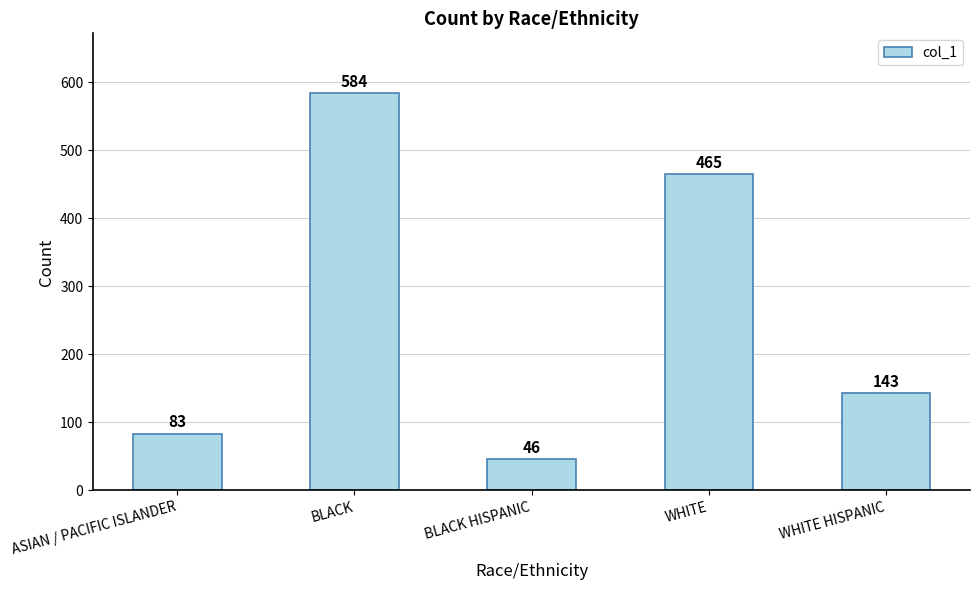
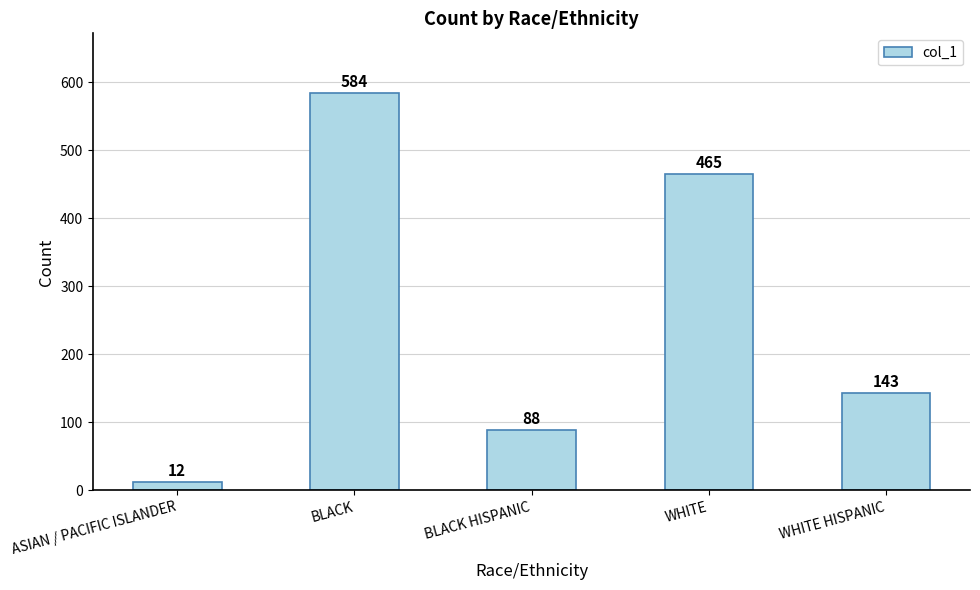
  {
-   "ASIAN / PACIFIC ISLANDER": 83,
+   "ASIAN / PACIFIC ISLANDER": 12,
    "BLACK": 584,
-   "BLACK HISPANIC": 46,
+   "BLACK HISPANIC": 88,
    "WHITE": 465,
    "WHITE HISPANIC": 143
  }
